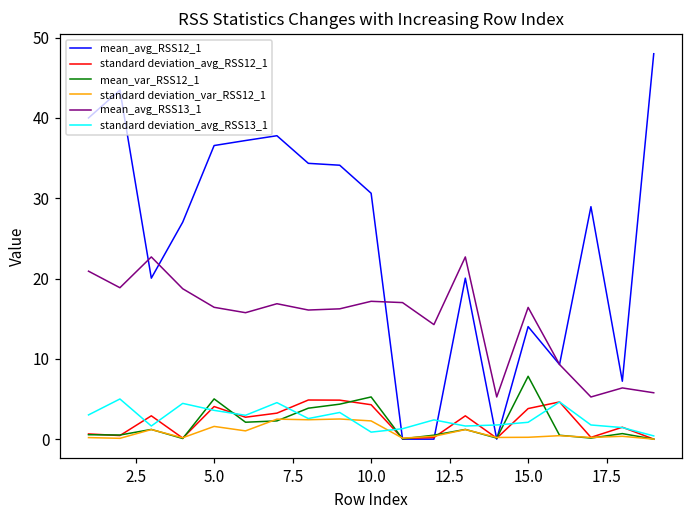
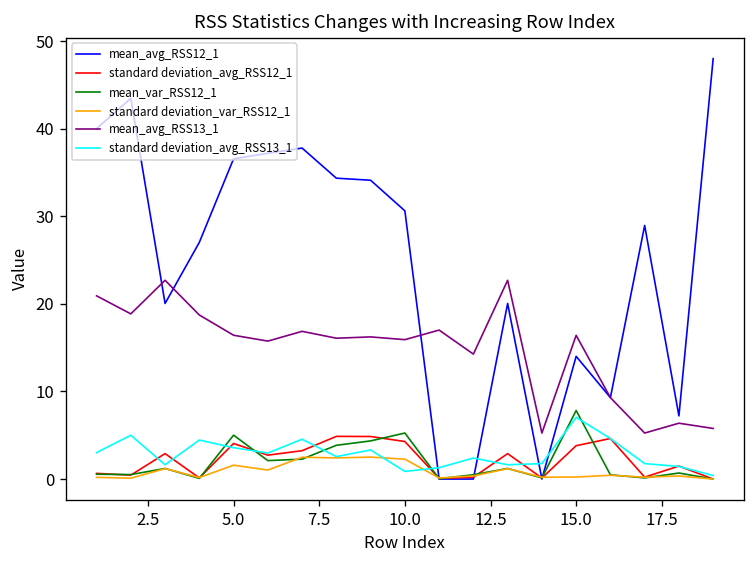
  {
    "mean_avg_RSS12_1": {
      "5.0": 37,
      "10.0": 31,
      "15.0": 14
    },
    "standard deviation_avg_RSS12_1": {
      "5.0": 4,
      "10.0": 4,
      "15.0": 4
    },
    "mean_var_RSS12_1": {
      "5.0": 5,
      "10.0": 5,
      "15.0": 8
    },
    "standard deviation_var_RSS12_1": {
      "5.0": 2,
      "10.0": 2,
      "15.0": 0
    },
    "mean_avg_RSS13_1": {
      "5.0": 16,
-     "10.0": 17,
+     "10.0": 16,
      "15.0": 16
    },
    "standard deviation_avg_RSS13_1": {
      "5.0": 4,
      "10.0": 1,
-     "15.0": 2
+     "15.0": 7
    }
  }
